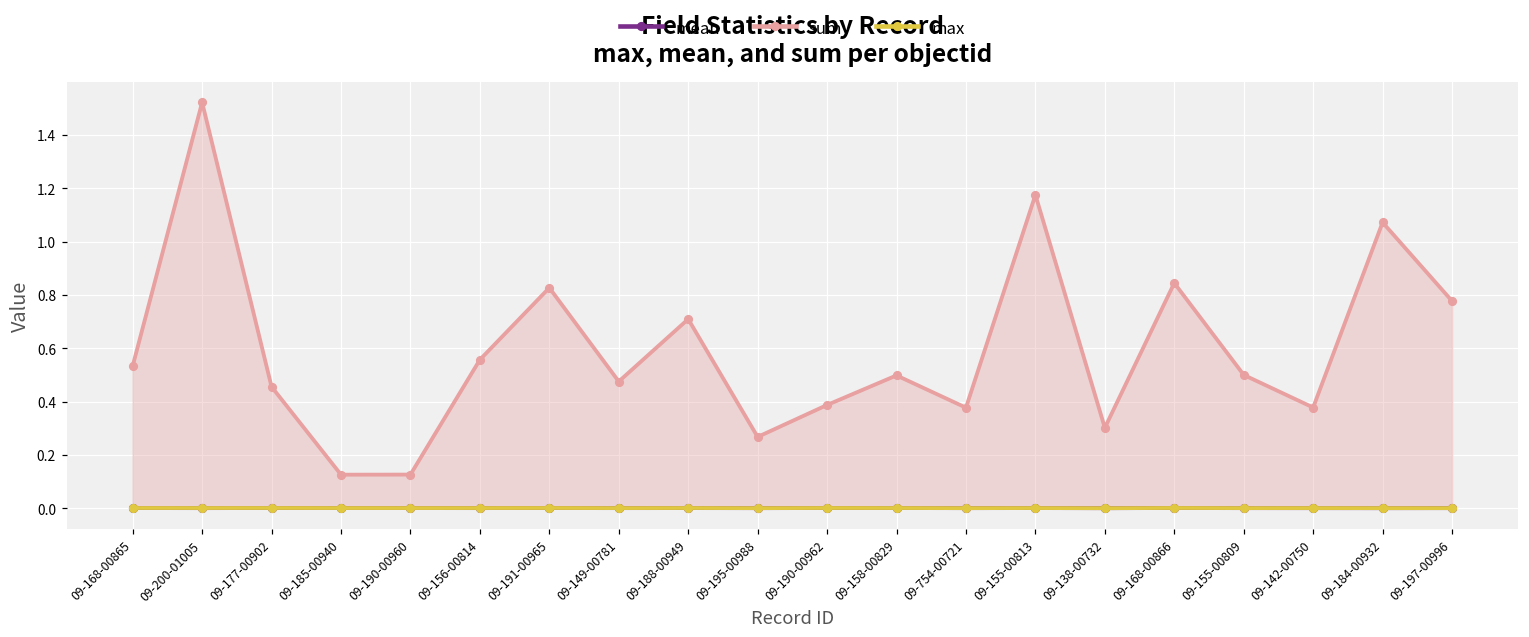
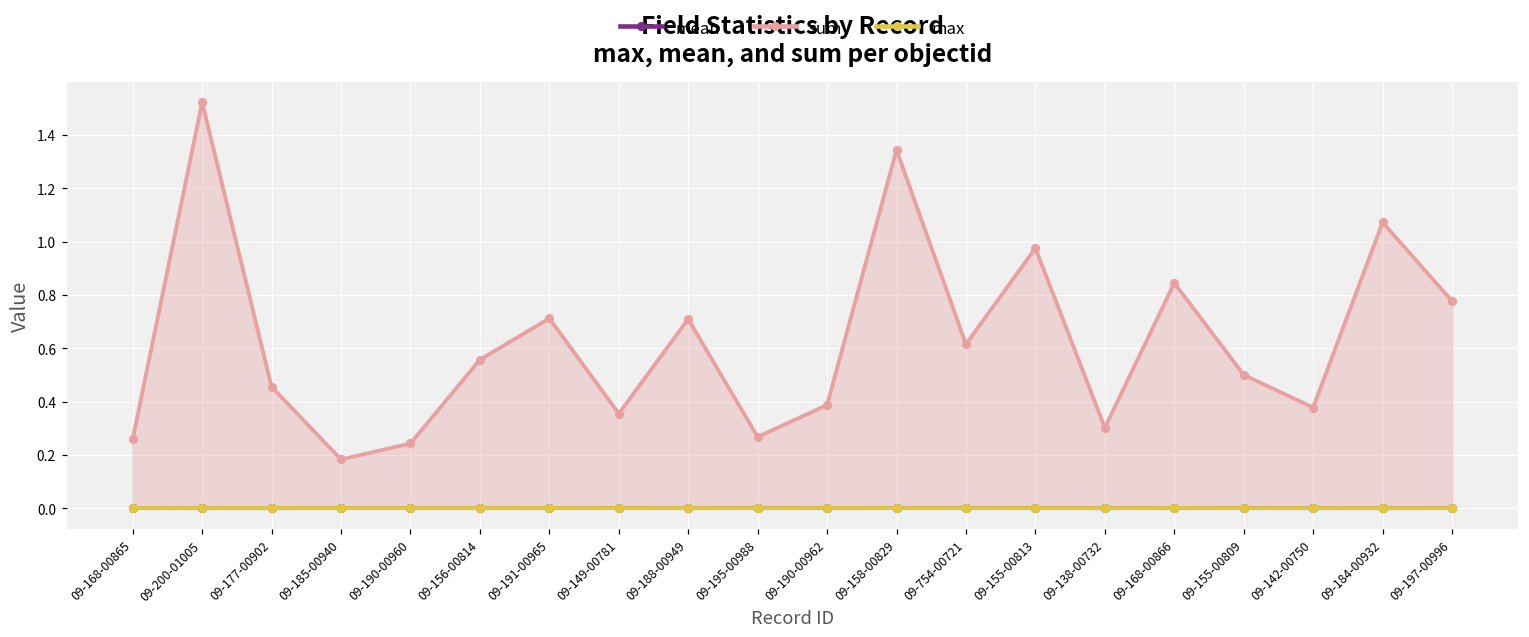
  {
    "max": {
      "09-168-00865": 0.00,
      "09-200-01005": 0.00,
      "09-177-00902": 0.00,
      "09-185-00940": 0.00,
      "09-190-00960": 0.00,
      "09-156-00814": 0.00,
      "09-191-00965": 0.00,
      "09-149-00781": 0.00,
      "09-188-00949": 0.00,
      "09-195-00988": 0.00,
      "09-190-00962": 0.00,
      "09-158-00829": 0.00,
      "09-754-00721": 0.00,
      "09-155-00813": 0.00,
      "09-138-00732": 0.00,
      "09-168-00866": 0.00,
      "09-155-00809": 0.00,
      "09-142-00750": 0.00,
      "09-184-00932": 0.00,
      "09-197-00996": 0.00
    },
    "sum": {
-     "09-168-00865": 0.53,
+     "09-168-00865": 0.26,
      "09-200-01005": 1.52,
      "09-177-00902": 0.46,
-     "09-185-00940": 0.13,
-     "09-190-00960": 0.13,
+     "09-185-00940": 0.18,
+     "09-190-00960": 0.24,
      "09-156-00814": 0.56,
-     "09-191-00965": 0.83,
-     "09-149-00781": 0.48,
+     "09-191-00965": 0.71,
+     "09-149-00781": 0.36,
      "09-188-00949": 0.71,
      "09-195-00988": 0.27,
      "09-190-00962": 0.39,
-     "09-158-00829": 0.50,
-     "09-754-00721": 0.38,
-     "09-155-00813": 1.18,
+     "09-158-00829": 1.34,
+     "09-754-00721": 0.62,
+     "09-155-00813": 0.98,
      "09-138-00732": 0.30,
      "09-168-00866": 0.84,
      "09-155-00809": 0.50,
      "09-142-00750": 0.38,
      "09-184-00932": 1.07,
      "09-197-00996": 0.78
    }
  }
